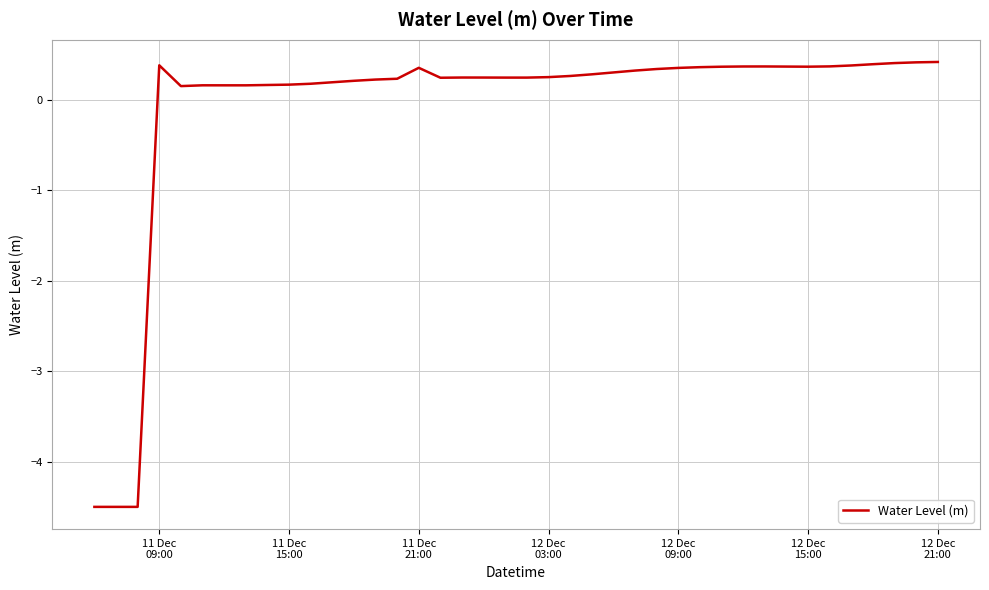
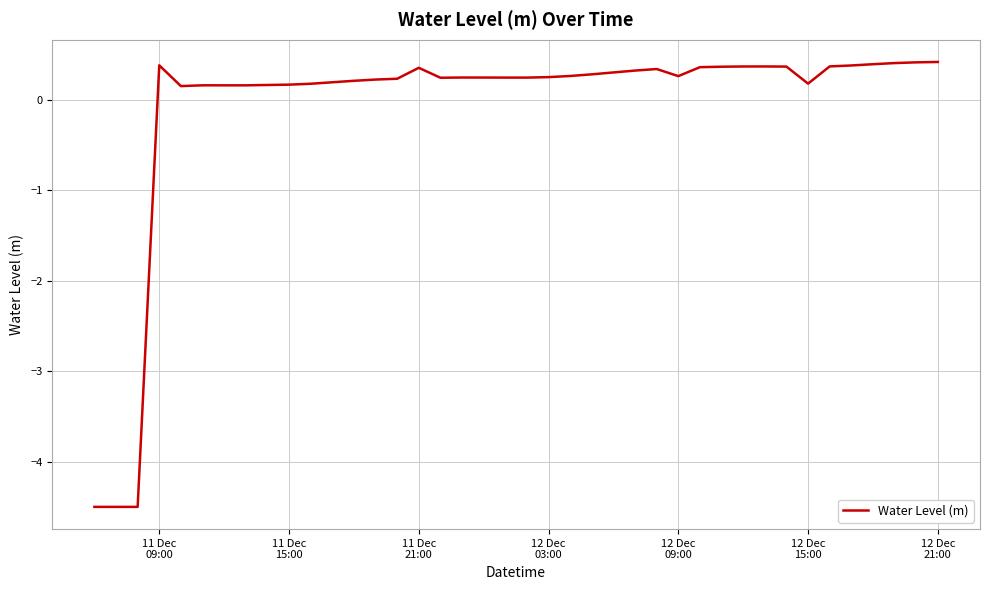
  {
    "11 Dec 09:00": 0.4,
    "11 Dec 15:00": 0.2,
    "11 Dec 21:00": 0.4,
    "12 Dec 03:00": 0.2,
-   "12 Dec 09:00": 0.4,
-   "12 Dec 15:00": 0.4,
+   "12 Dec 09:00": 0.3,
+   "12 Dec 15:00": 0.2,
    "12 Dec 21:00": 0.4
  }
